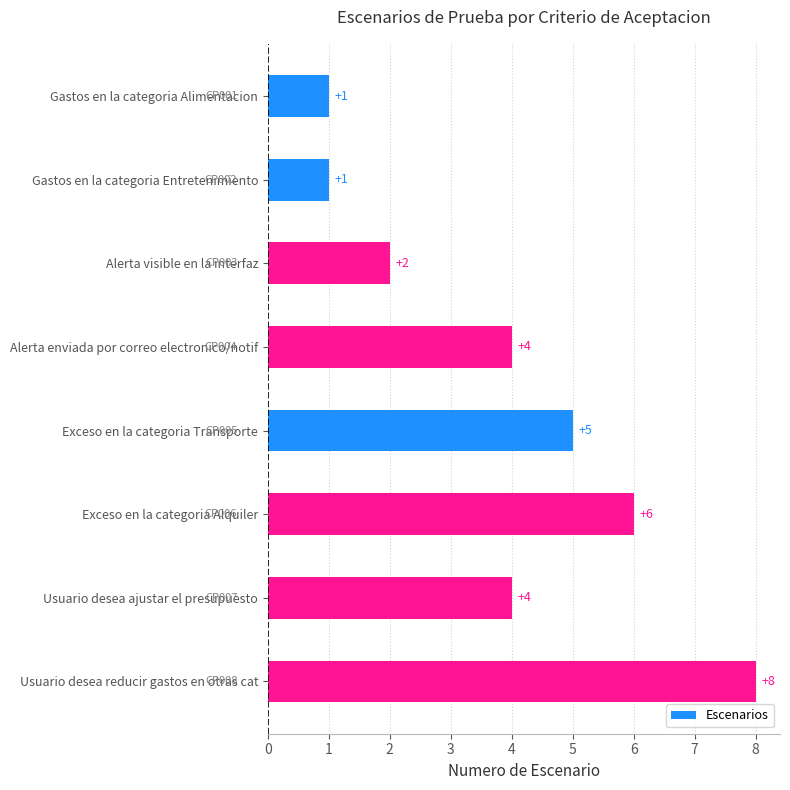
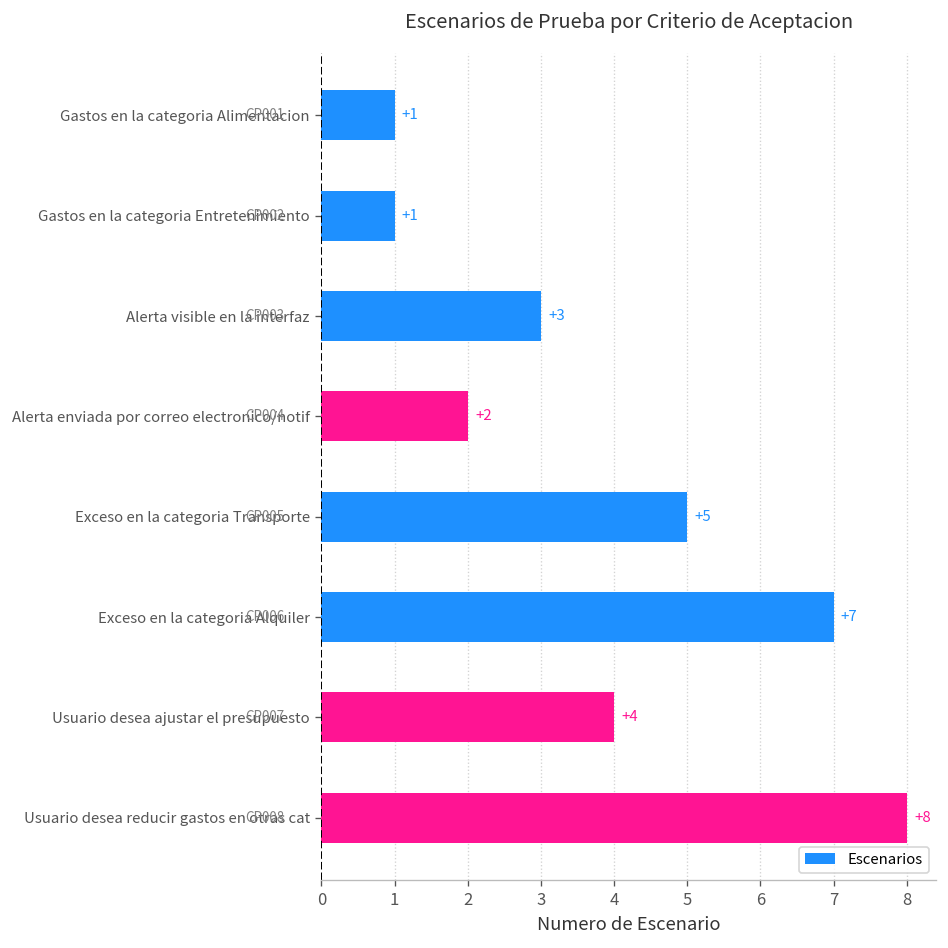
  {
    "Gastos en la categoria Alimentacion": "+1",
    "Gastos en la categoria Entretenimiento": "+1",
-   "Alerta visible en la interfaz": "+2",
-   "Alerta enviada por correo electronico/notif": "+4",
+   "Alerta visible en la interfaz": "+3",
+   "Alerta enviada por correo electronico/notif": "+2",
    "Exceso en la categoria Transporte": "+5",
-   "Exceso en la categoria Alquiler": "+6",
+   "Exceso en la categoria Alquiler": "+7",
    "Usuario desea ajustar el presupuesto": "+4",
    "Usuario desea reducir gastos en otras cat": "+8"
  }
